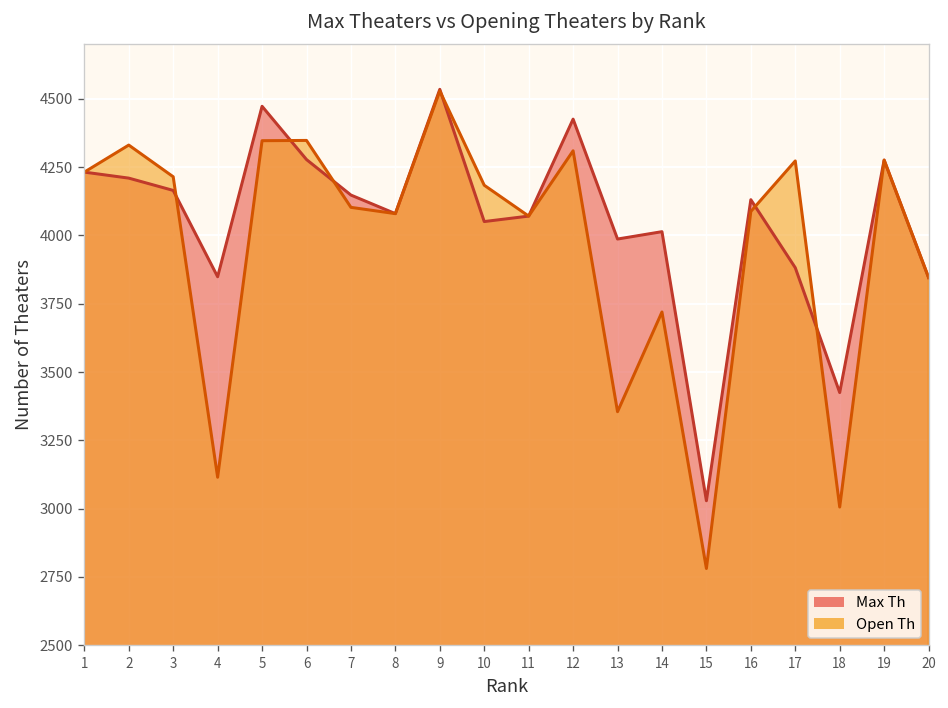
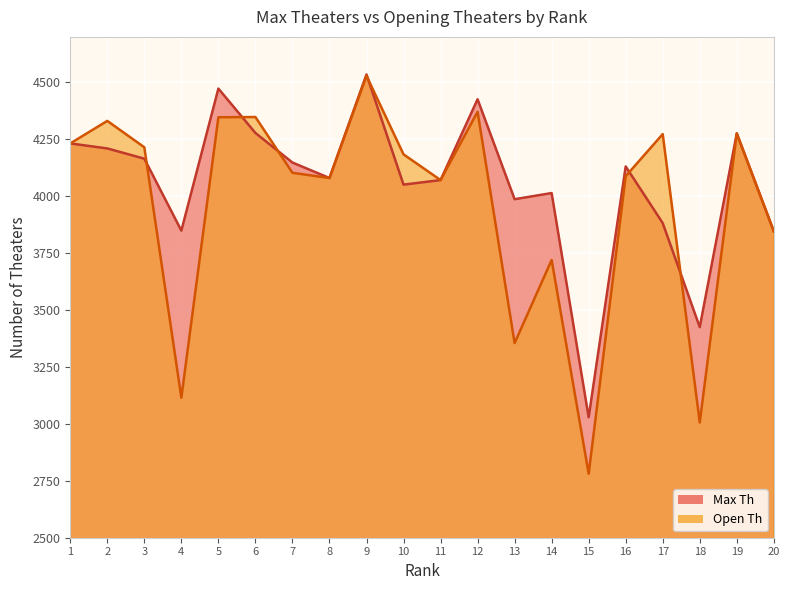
  {
    "Max Th": {
      "2": 4210,
      "3": 4170,
      "4": 3850,
      "5": 4470,
      "6": 4280,
      "7": 4150,
      "10": 4050,
      "12": 4430,
      "13": 3990,
      "14": 4010,
      "15": 3030,
      "16": 4130,
      "17": 3880,
      "18": 3430
    },
    "Open Th": {
      "2": 4330,
      "3": 4220,
      "4": 3120,
      "5": 4350,
      "6": 4350,
      "7": 4100,
      "10": 4180,
-     "12": 4310,
+     "12": 4370,
      "13": 3360,
      "14": 3720,
      "15": 2780,
      "16": 4090,
      "17": 4270,
      "18": 3010
    }
  }
